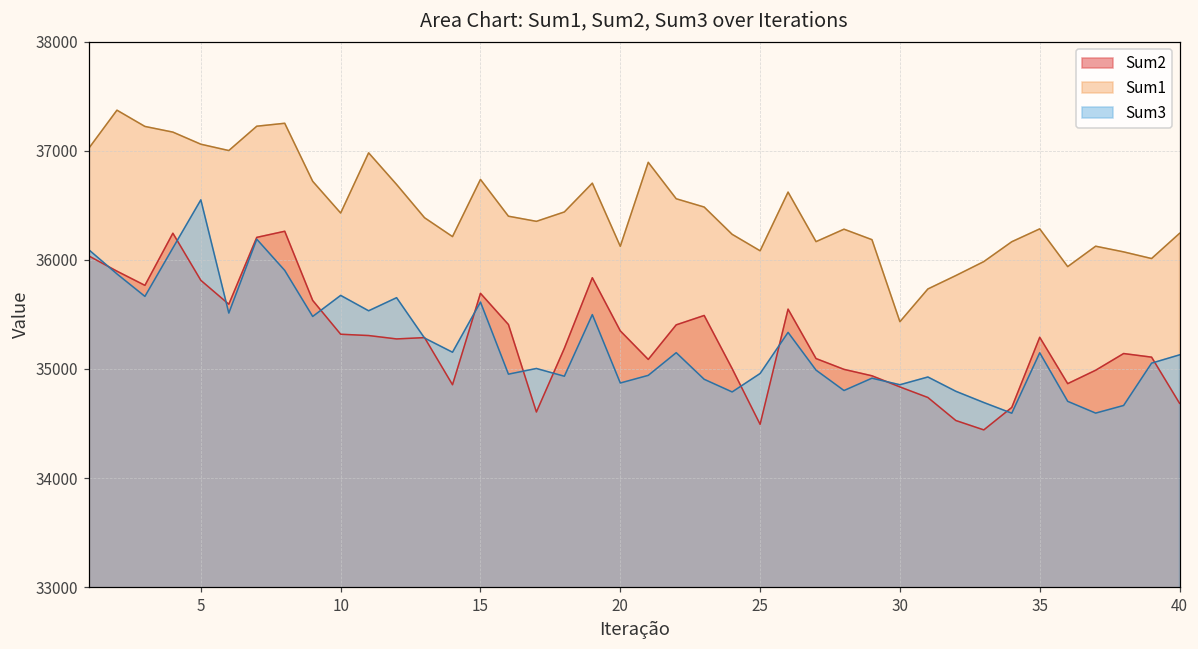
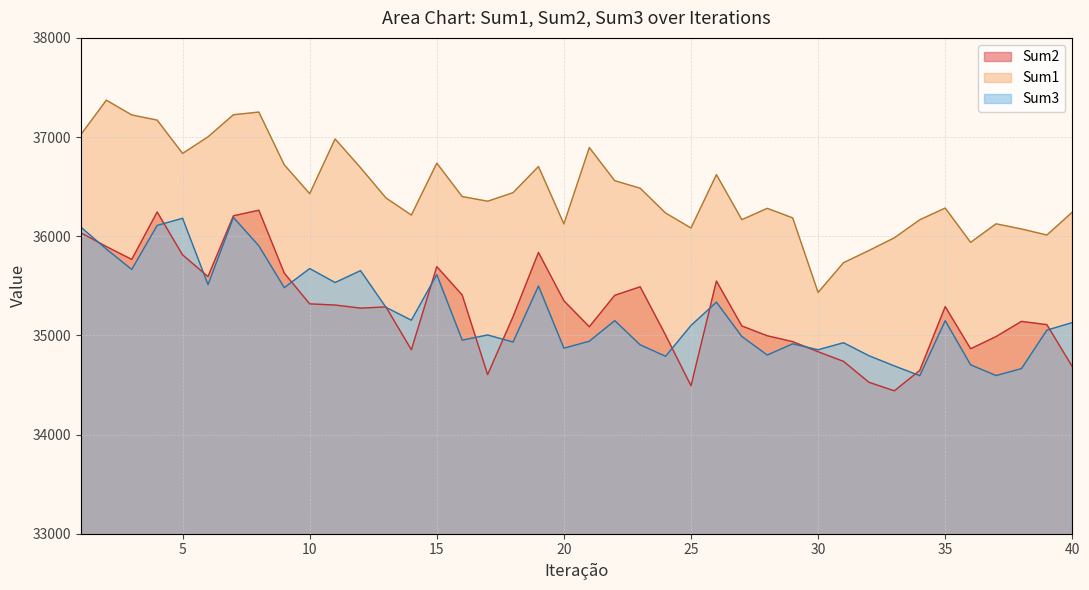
  {
    "Sum2": {
      "5": 35800,
      "10": 35300,
      "15": 35700,
      "20": 35300,
      "25": 34500,
      "35": 35300,
      "40": 34700
    },
    "Sum1": {
-     "5": 37100,
+     "5": 36800,
      "10": 36400,
      "15": 36700,
      "20": 36100,
      "25": 36100,
      "30": 35400,
      "35": 36300,
      "40": 36200
    },
    "Sum3": {
-     "5": 36600,
+     "5": 36200,
      "10": 35700,
      "15": 35600,
      "20": 34900,
-     "25": 35000,
+     "25": 35100,
      "35": 35100,
      "40": 35100
    }
  }
